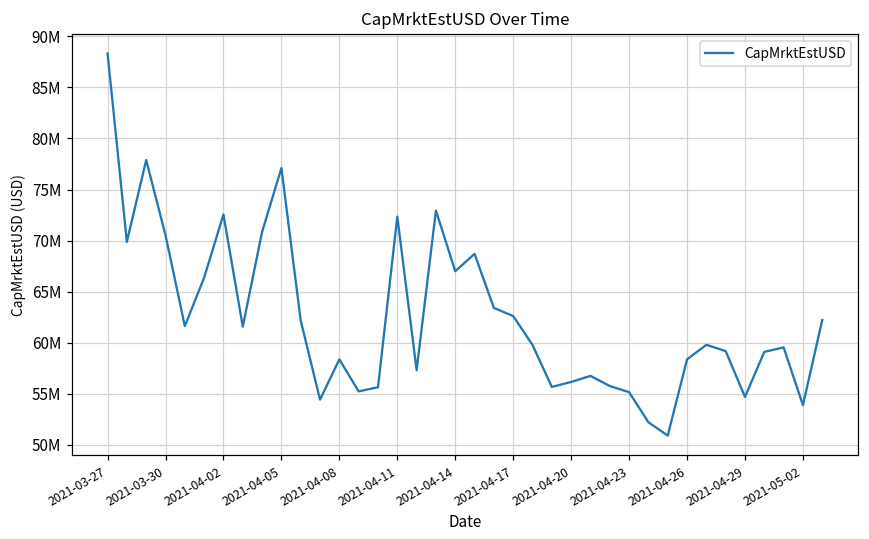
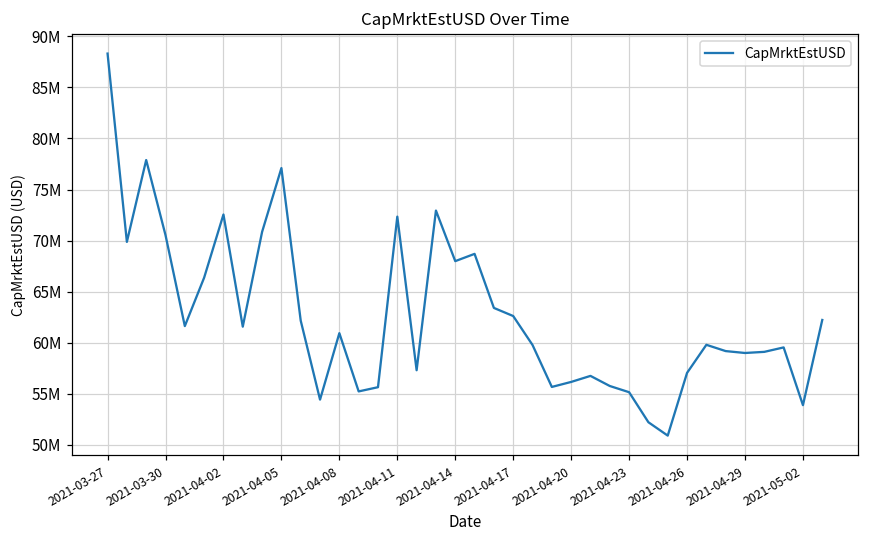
  {
    "2021-03-27": 88000000,
    "2021-03-30": 71000000,
    "2021-04-02": 73000000,
    "2021-04-05": 77000000,
-   "2021-04-08": 58000000,
+   "2021-04-08": 61000000,
    "2021-04-11": 72000000,
-   "2021-04-14": 67000000,
+   "2021-04-14": 68000000,
    "2021-04-17": 63000000,
    "2021-04-20": 56000000,
    "2021-04-23": 55000000,
-   "2021-04-26": 58000000,
-   "2021-04-29": 55000000,
+   "2021-04-26": 57000000,
+   "2021-04-29": 59000000,
    "2021-05-02": 54000000
  }
